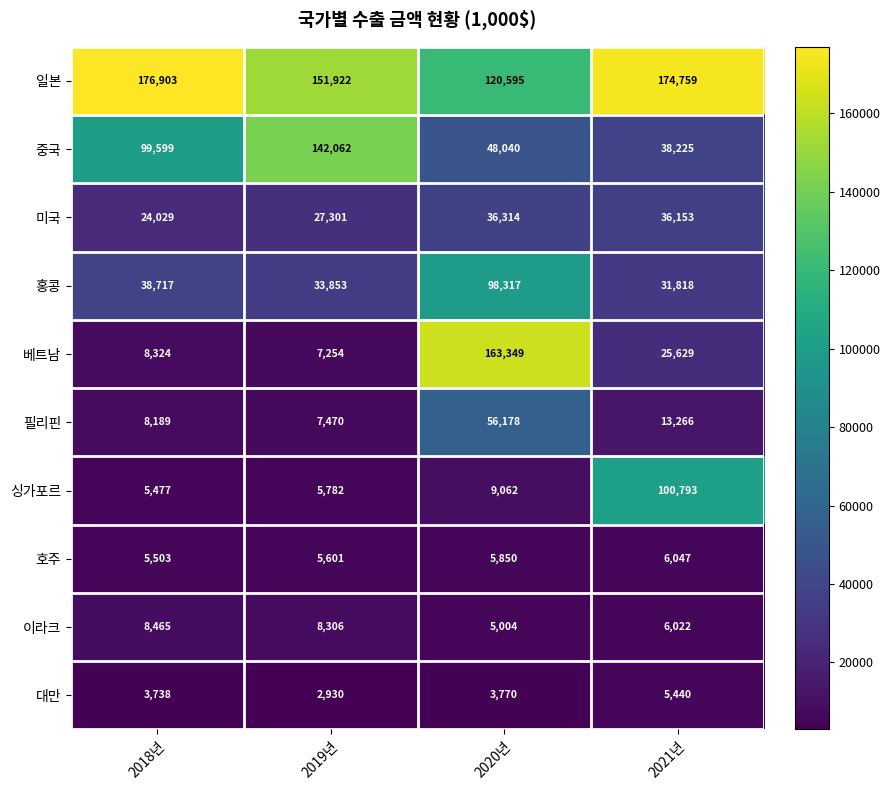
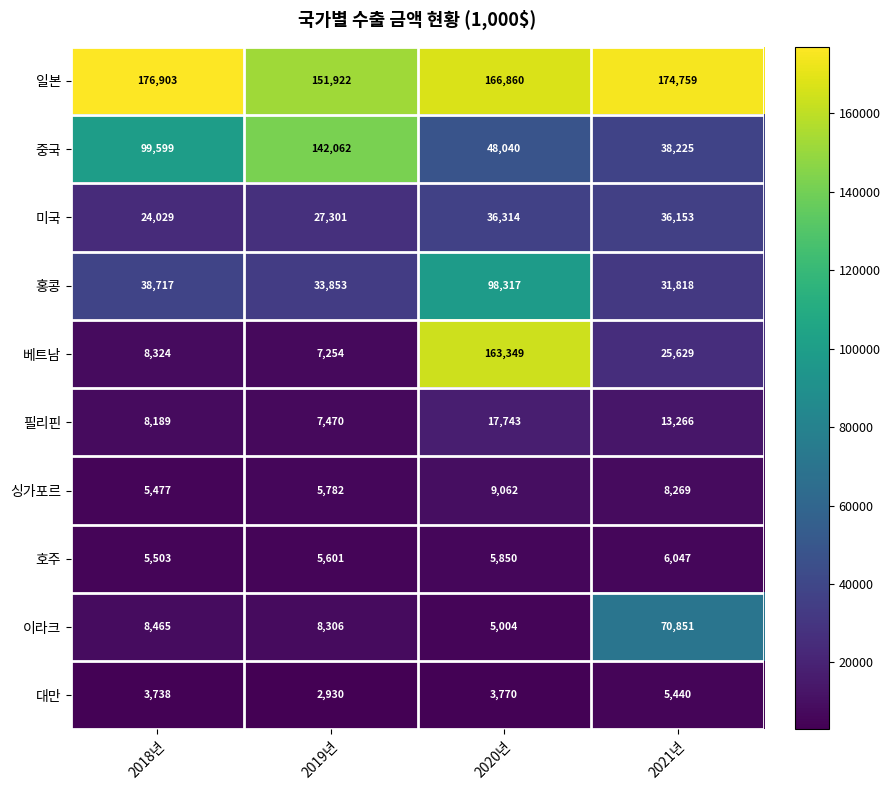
  {
    "일본": {
      "2018년": "176,903",
      "2019년": "151,922",
-     "2020년": "120,595",
+     "2020년": "166,860",
      "2021년": "174,759"
    },
    "중국": {
      "2018년": "99,599",
      "2019년": "142,062",
      "2020년": "48,040",
      "2021년": "38,225"
    },
    "미국": {
      "2018년": "24,029",
      "2019년": "27,301",
      "2020년": "36,314",
      "2021년": "36,153"
    },
    "홍콩": {
      "2018년": "38,717",
      "2019년": "33,853",
      "2020년": "98,317",
      "2021년": "31,818"
    },
    "베트남": {
      "2018년": "8,324",
      "2019년": "7,254",
      "2020년": "163,349",
      "2021년": "25,629"
    },
    "필리핀": {
      "2018년": "8,189",
      "2019년": "7,470",
-     "2020년": "56,178",
+     "2020년": "17,743",
      "2021년": "13,266"
    },
    "싱가포르": {
      "2018년": "5,477",
      "2019년": "5,782",
      "2020년": "9,062",
-     "2021년": "100,793"
+     "2021년": "8,269"
    },
    "호주": {
      "2018년": "5,503",
      "2019년": "5,601",
      "2020년": "5,850",
      "2021년": "6,047"
    },
    "이라크": {
      "2018년": "8,465",
      "2019년": "8,306",
      "2020년": "5,004",
-     "2021년": "6,022"
+     "2021년": "70,851"
    },
    "대만": {
      "2018년": "3,738",
      "2019년": "2,930",
      "2020년": "3,770",
      "2021년": "5,440"
    }
  }
